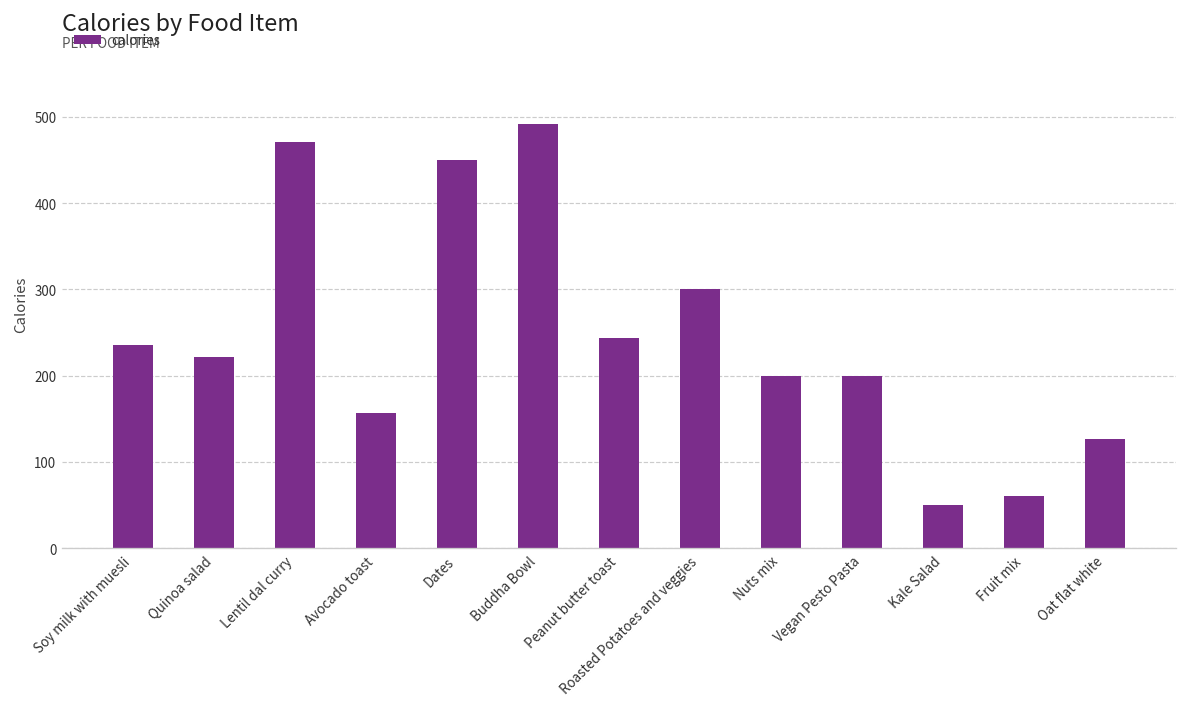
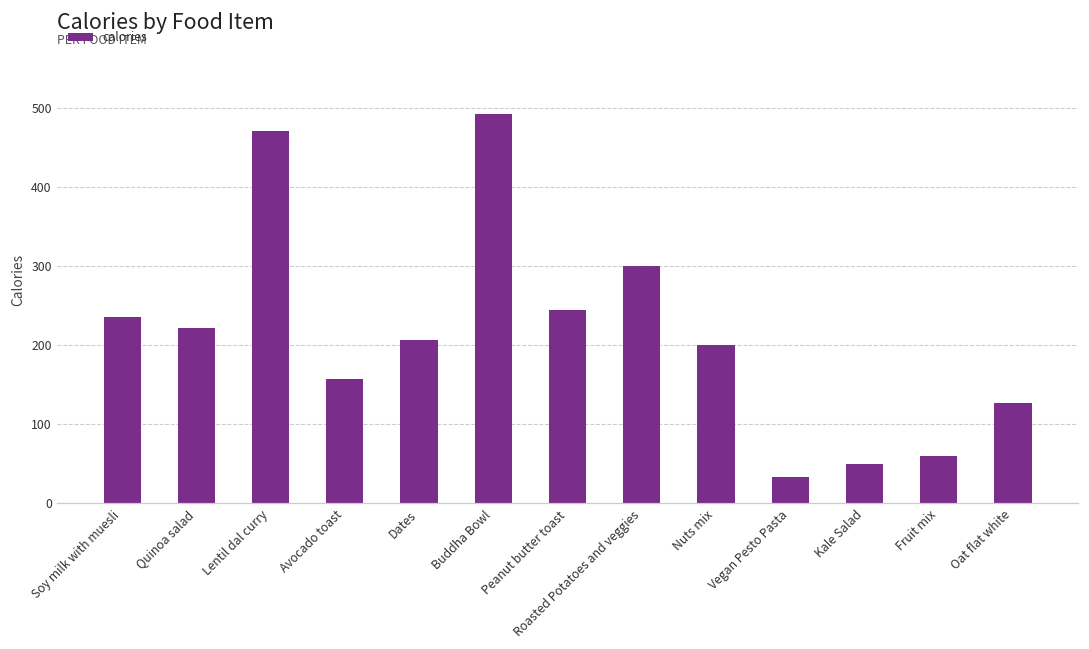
  {
    "Soy milk with muesli": 240,
    "Quinoa salad": 220,
    "Lentil dal curry": 470,
    "Avocado toast": 160,
-   "Dates": 450,
+   "Dates": 210,
    "Buddha Bowl": 490,
    "Peanut butter toast": 240,
    "Roasted Potatoes and veggies": 300,
    "Nuts mix": 200,
-   "Vegan Pesto Pasta": 200,
+   "Vegan Pesto Pasta": 30,
    "Kale Salad": 50,
    "Fruit mix": 60,
    "Oat flat white": 130
  }
